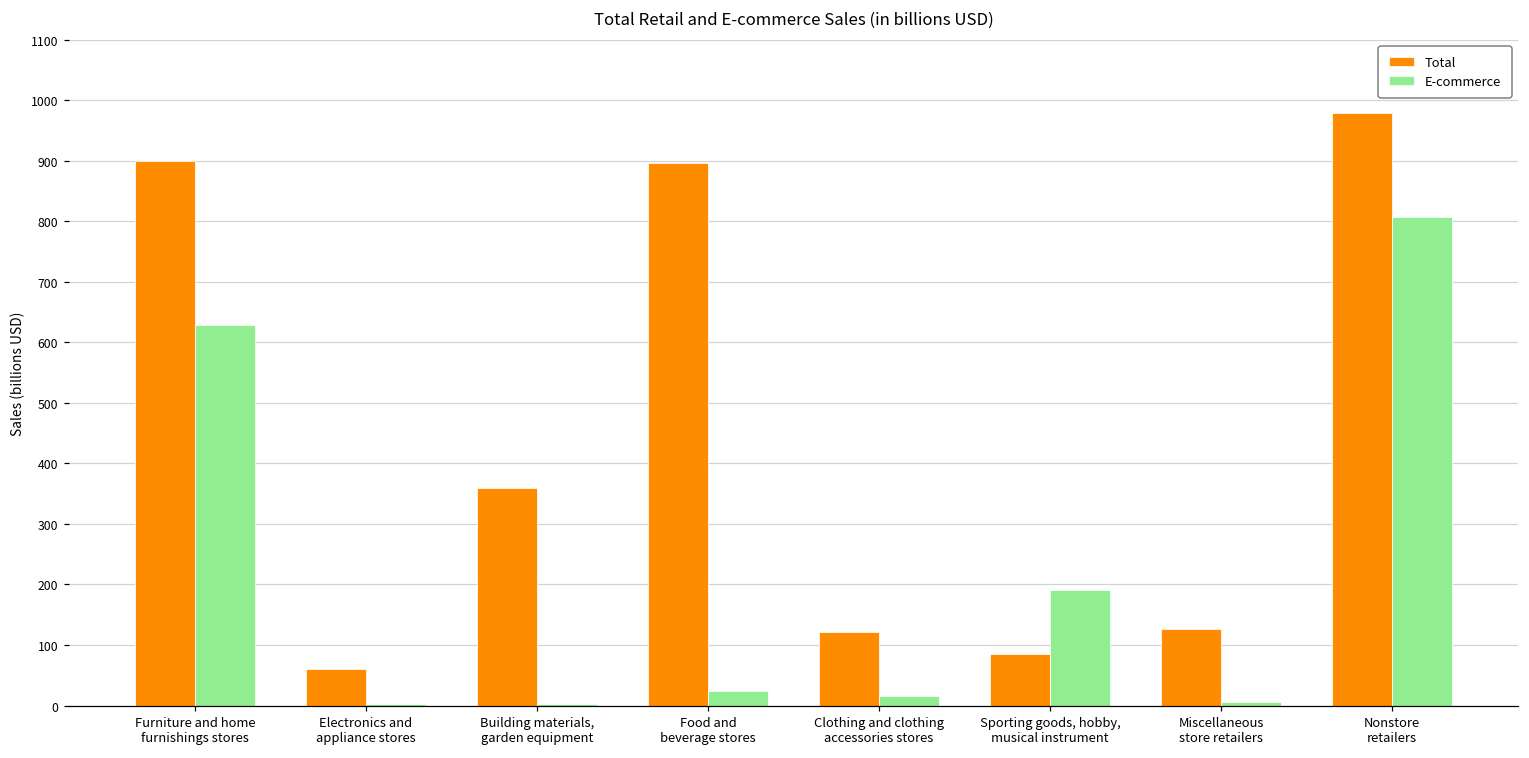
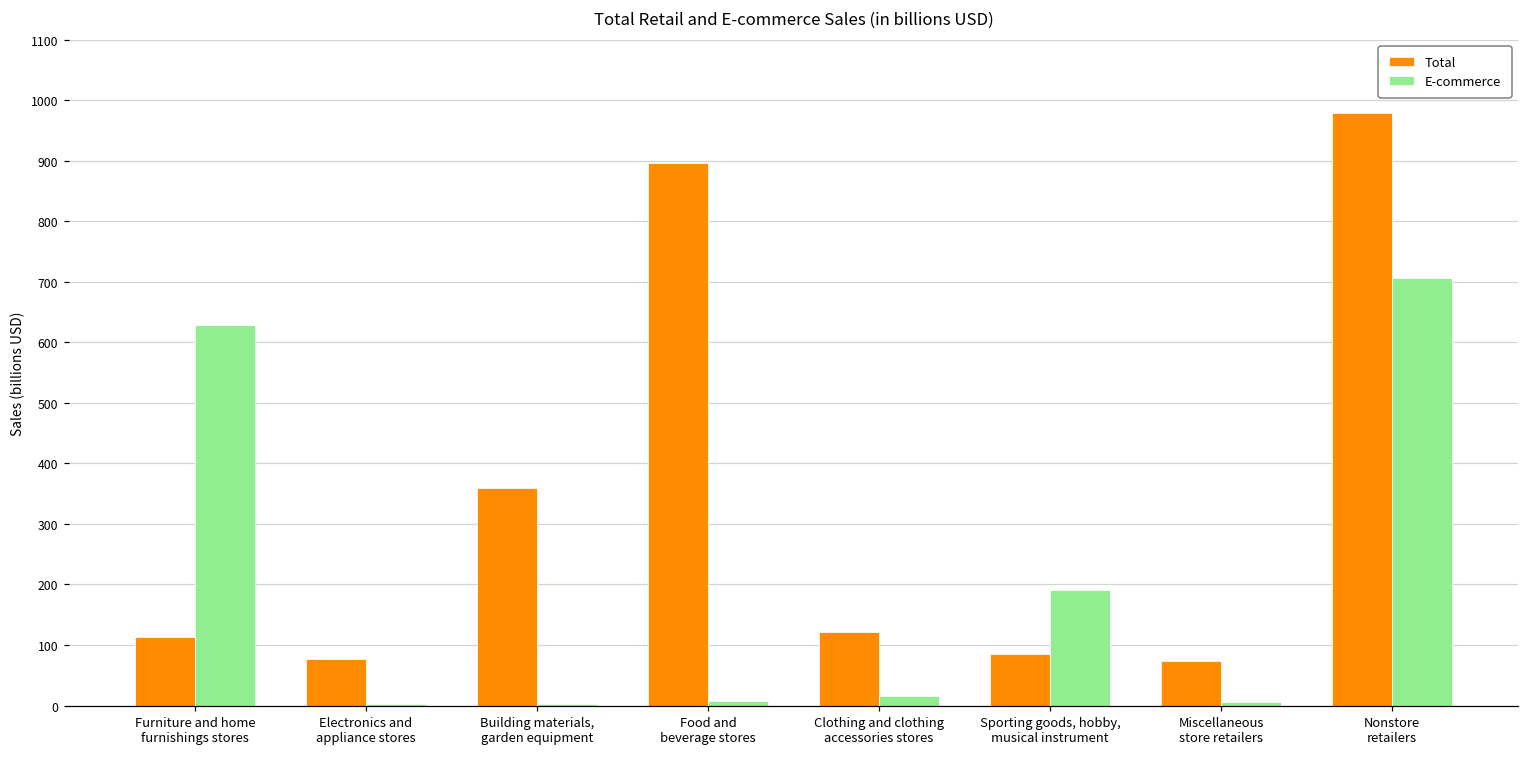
  {
    "Total": {
-     "Furniture and home furnishings stores": 900,
-     "Electronics and appliance stores": 60,
+     "Furniture and home furnishings stores": 110,
+     "Electronics and appliance stores": 80,
      "Building materials, garden equipment": 360,
      "Food and beverage stores": 900,
      "Clothing and clothing accessories stores": 120,
      "Sporting goods, hobby, musical instrument": 80,
-     "Miscellaneous store retailers": 130,
+     "Miscellaneous store retailers": 70,
      "Nonstore retailers": 980
    },
    "E-commerce": {
      "Furniture and home furnishings stores": 630,
-     "Food and beverage stores": 20,
+     "Food and beverage stores": 10,
      "Clothing and clothing accessories stores": 20,
      "Sporting goods, hobby, musical instrument": 190,
      "Miscellaneous store retailers": 10,
-     "Nonstore retailers": 810
+     "Nonstore retailers": 710
    }
  }
